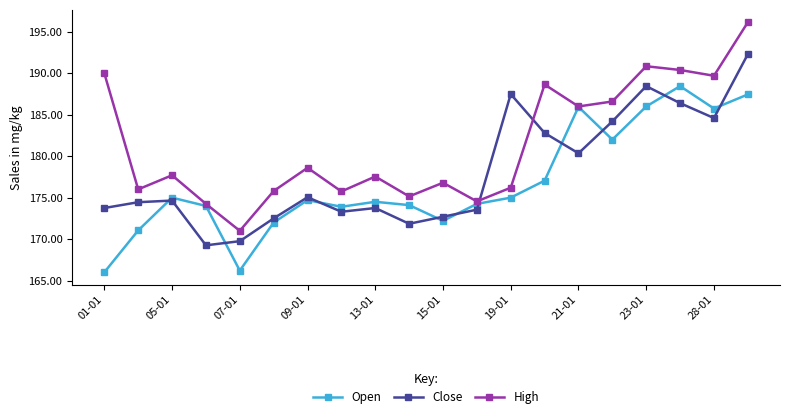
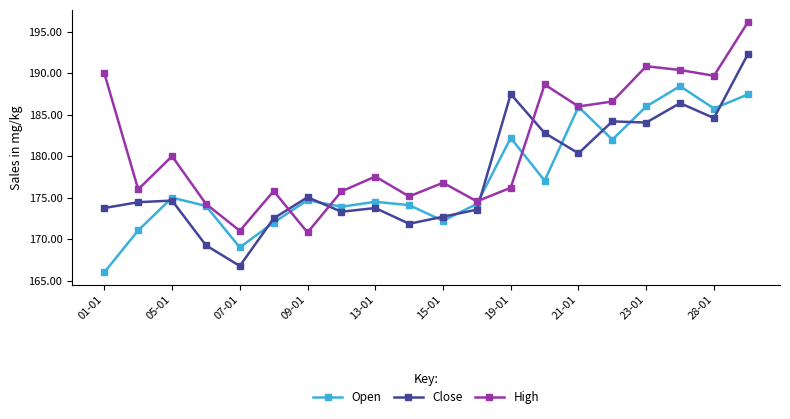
  {
    "Open": {
      "01-01": 166,
      "05-01": 175,
-     "07-01": 166,
+     "07-01": 169,
      "09-01": 175,
      "13-01": 175,
      "15-01": 172,
-     "19-01": 175,
+     "19-01": 182,
      "23-01": 186,
      "28-01": 186
    },
    "Close": {
      "01-01": 174,
      "05-01": 175,
-     "07-01": 170,
+     "07-01": 167,
      "09-01": 175,
      "13-01": 174,
      "15-01": 173,
      "19-01": 187,
      "21-01": 180,
-     "23-01": 188,
+     "23-01": 184,
      "28-01": 185
    },
    "High": {
      "01-01": 190,
-     "05-01": 178,
+     "05-01": 180,
      "07-01": 171,
-     "09-01": 179,
+     "09-01": 171,
      "13-01": 178,
      "15-01": 177,
      "19-01": 176,
      "23-01": 191,
      "28-01": 190
    }
  }
